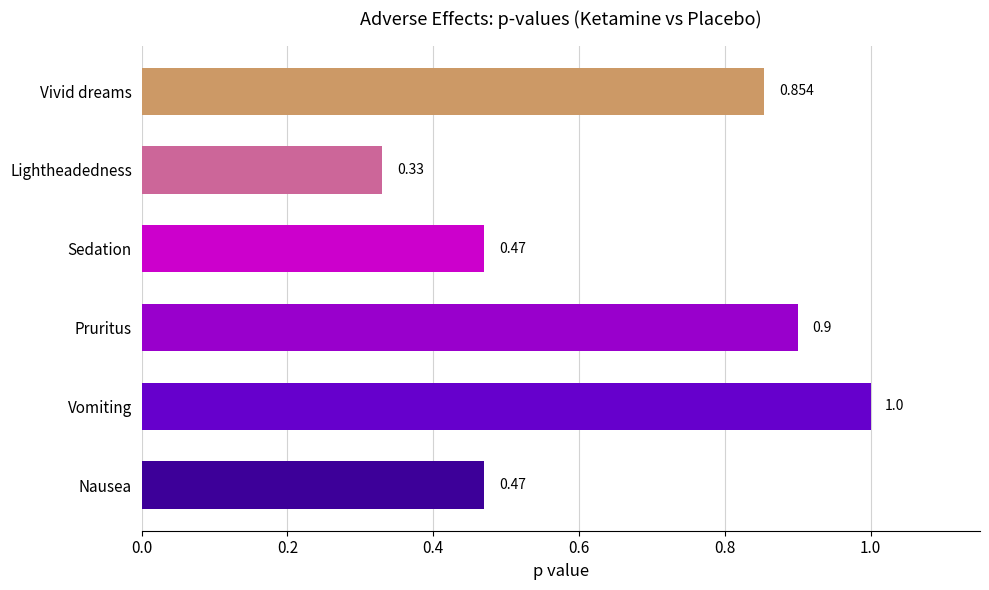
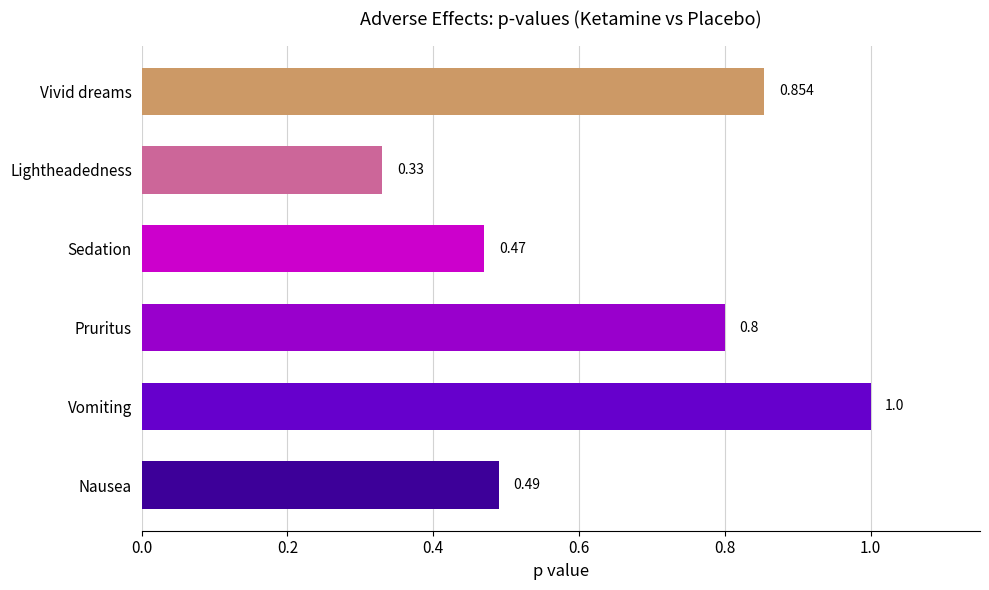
  {
    "Vivid dreams": 0.854,
    "Lightheadedness": 0.33,
    "Sedation": 0.47,
-   "Pruritus": 0.9,
+   "Pruritus": 0.8,
    "Vomiting": 1.0,
-   "Nausea": 0.47
+   "Nausea": 0.49
  }
